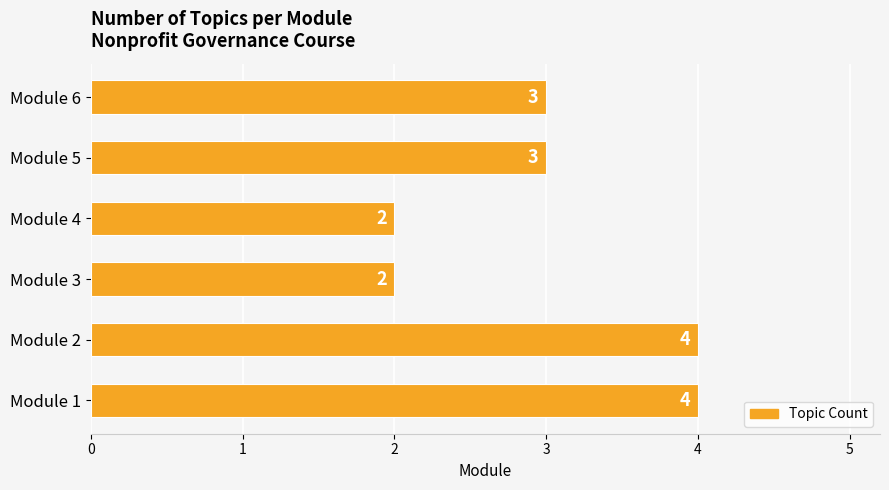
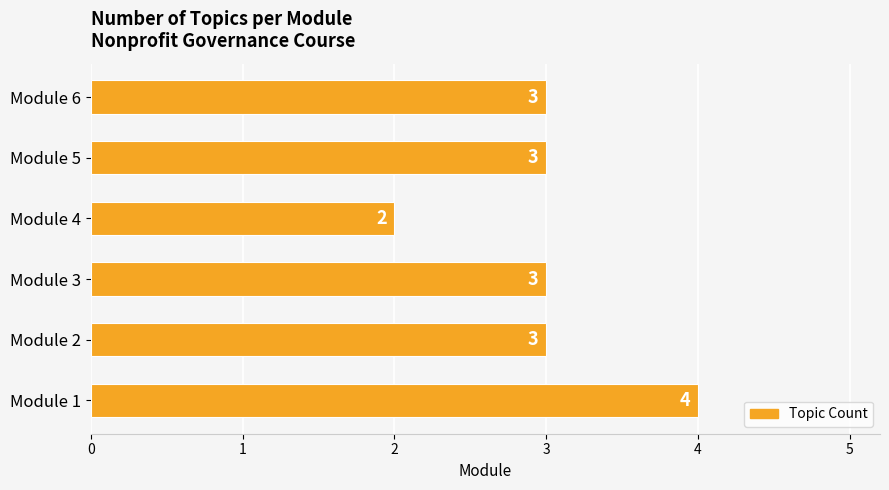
  {
    "Module 6": 3,
    "Module 5": 3,
    "Module 4": 2,
-   "Module 3": 2,
-   "Module 2": 4,
+   "Module 3": 3,
+   "Module 2": 3,
    "Module 1": 4
  }
